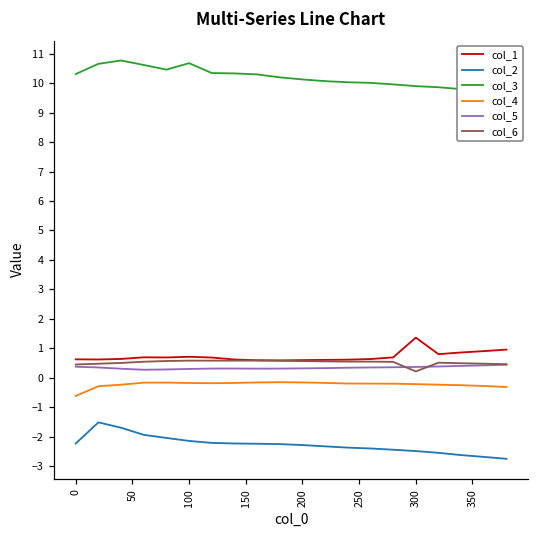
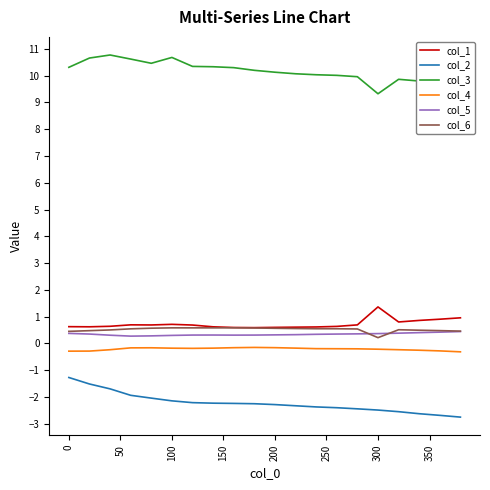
  {
    "col_1": {
      "0": 0.6,
      "100": 0.7,
      "300": 1.4
    },
    "col_2": {
-     "0": -2.2,
+     "0": -1.3,
      "100": -2.1,
      "200": -2.3,
      "300": -2.5
    },
    "col_3": {
      "0": 10.3,
      "100": 10.7,
      "200": 10.1,
-     "300": 9.9
+     "300": 9.3
    },
    "col_4": {
-     "0": -0.6,
+     "0": -0.3,
      "100": -0.2,
      "200": -0.2,
      "300": -0.2
    },
    "col_5": {
      "100": 0.3,
      "200": 0.3,
      "300": 0.4
    },
    "col_6": {
      "100": 0.6,
      "300": 0.2
    }
  }
